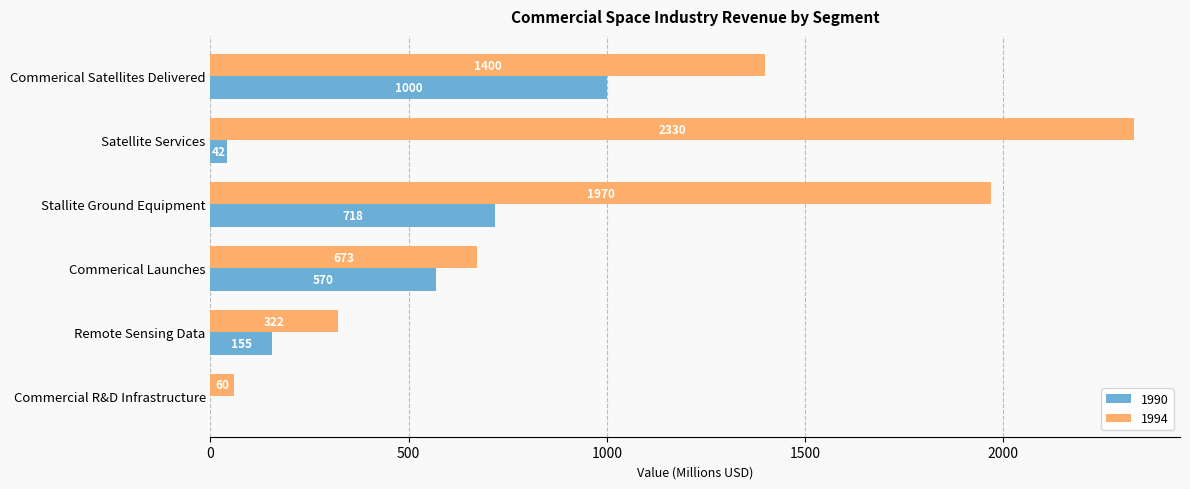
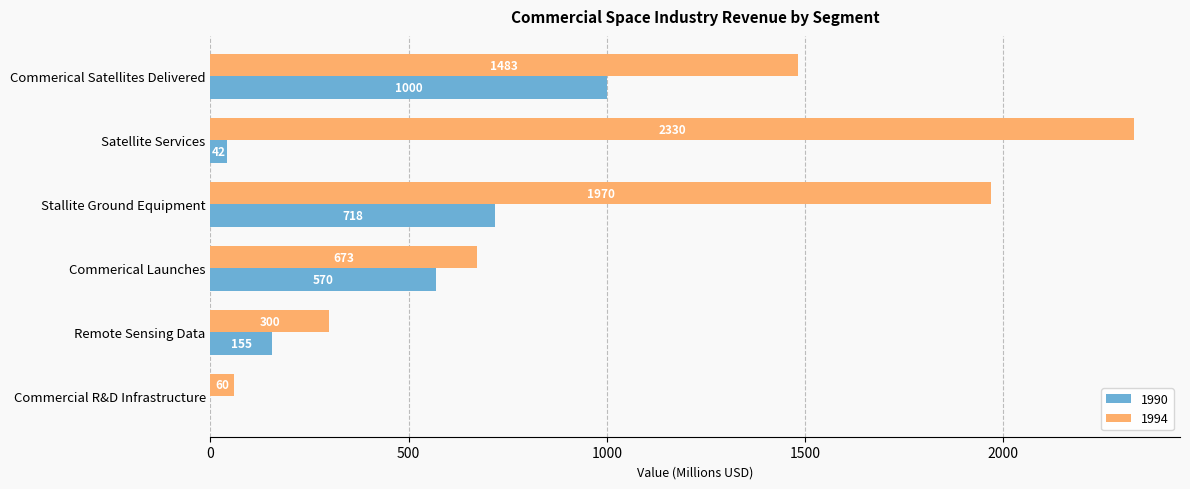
  {
    "1990": {
      "Commerical Satellites Delivered": 1000,
      "Satellite Services": 42,
      "Stallite Ground Equipment": 718,
      "Commerical Launches": 570,
      "Remote Sensing Data": 155
    },
    "1994": {
-     "Commerical Satellites Delivered": 1400,
+     "Commerical Satellites Delivered": 1483,
      "Satellite Services": 2330,
      "Stallite Ground Equipment": 1970,
      "Commerical Launches": 673,
-     "Remote Sensing Data": 322,
+     "Remote Sensing Data": 300,
      "Commercial R&D Infrastructure": 60
    }
  }
